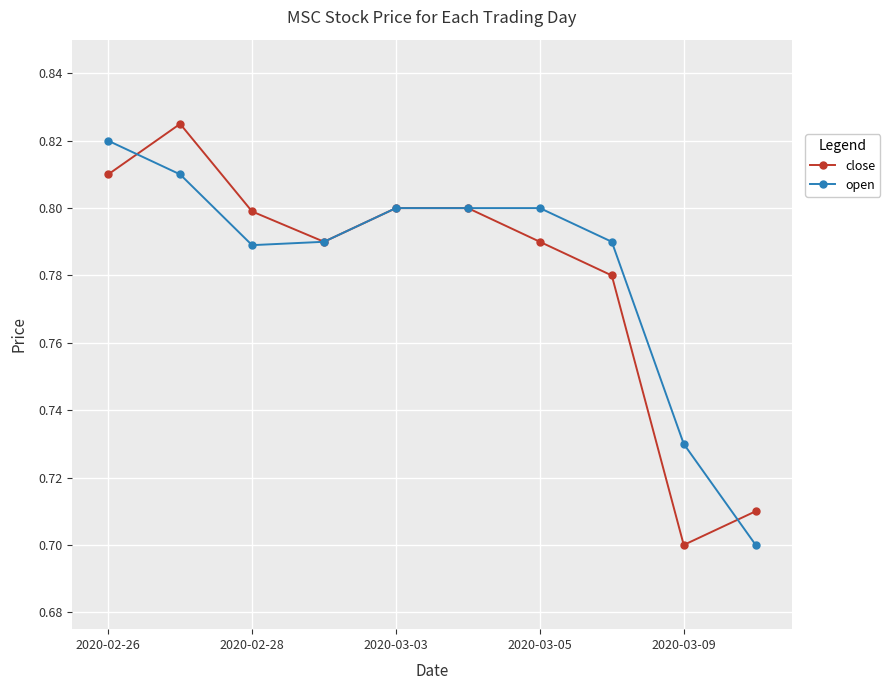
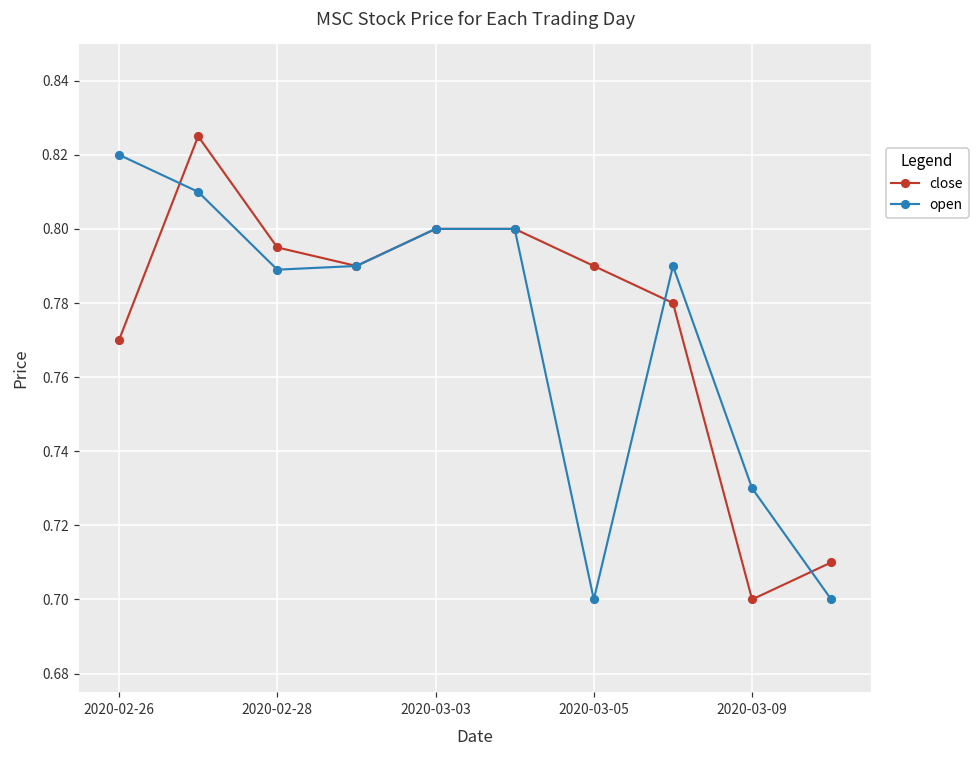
  {
    "close": {
-     "2020-02-26": 0.81,
-     "2020-02-28": 0.799,
+     "2020-02-26": 0.77,
+     "2020-02-28": 0.795,
      "2020-03-05": 0.790,
      "2020-03-09": 0.700
    },
    "open": {
      "2020-02-26": 0.820,
      "2020-02-28": 0.789,
-     "2020-03-05": 0.8,
+     "2020-03-05": 0.7,
      "2020-03-09": 0.730
    }
  }
